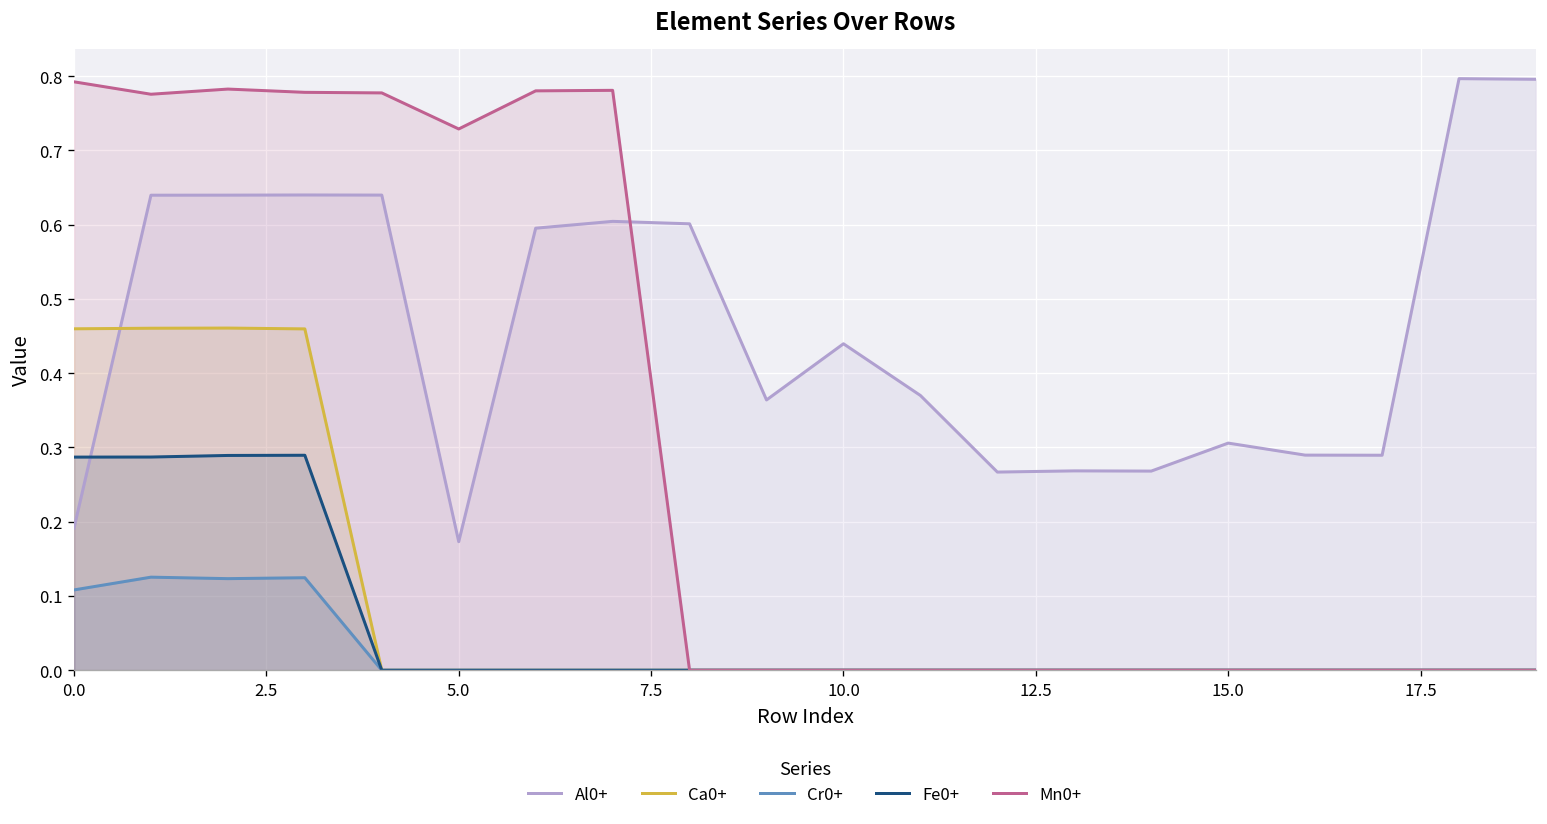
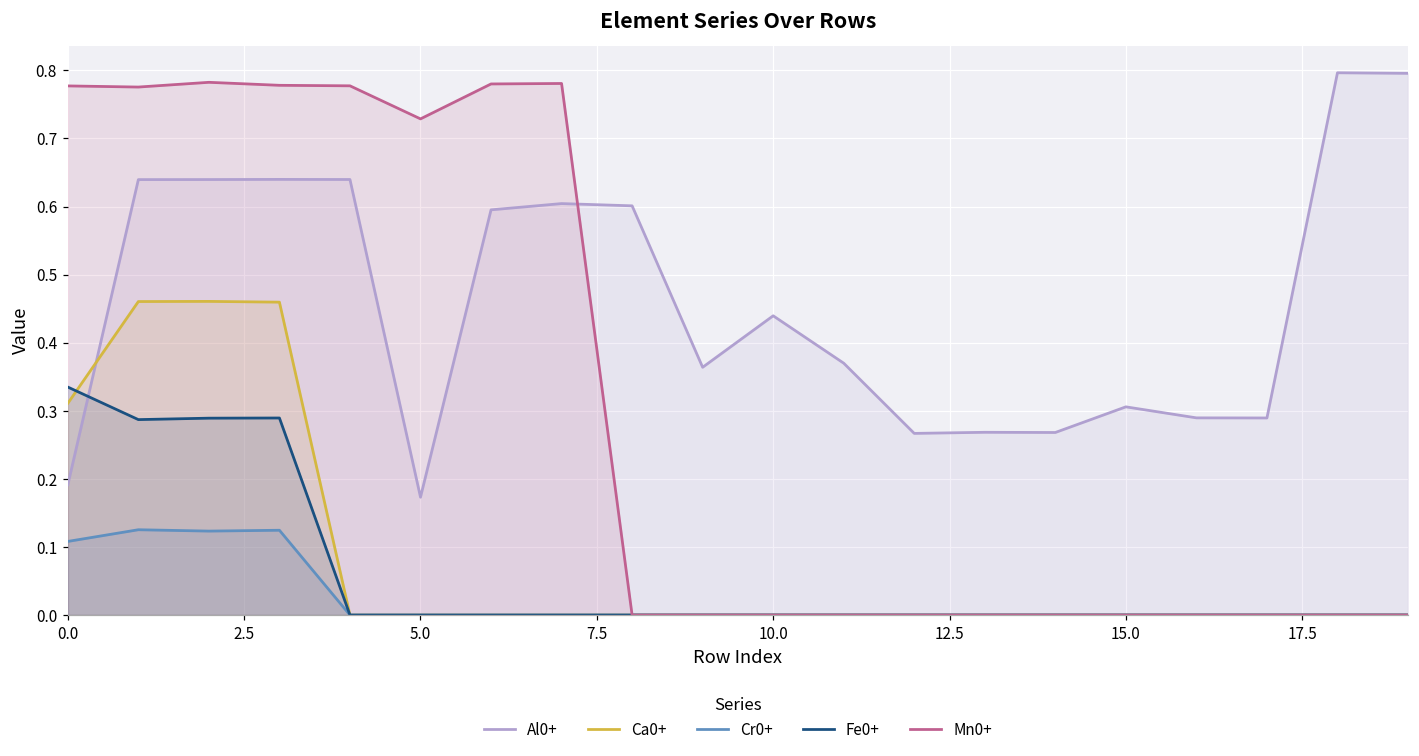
  {
    "Al0+": {
      "0.0": 0.19,
      "5.0": 0.17,
      "10.0": 0.44,
      "15.0": 0.31
    },
    "Ca0+": {
-     "0.0": 0.46
+     "0.0": 0.31
    },
    "Cr0+": {
      "0.0": 0.11
    },
    "Fe0+": {
-     "0.0": 0.29
+     "0.0": 0.33
    },
    "Mn0+": {
-     "0.0": 0.79,
+     "0.0": 0.78,
      "5.0": 0.73
    }
  }
